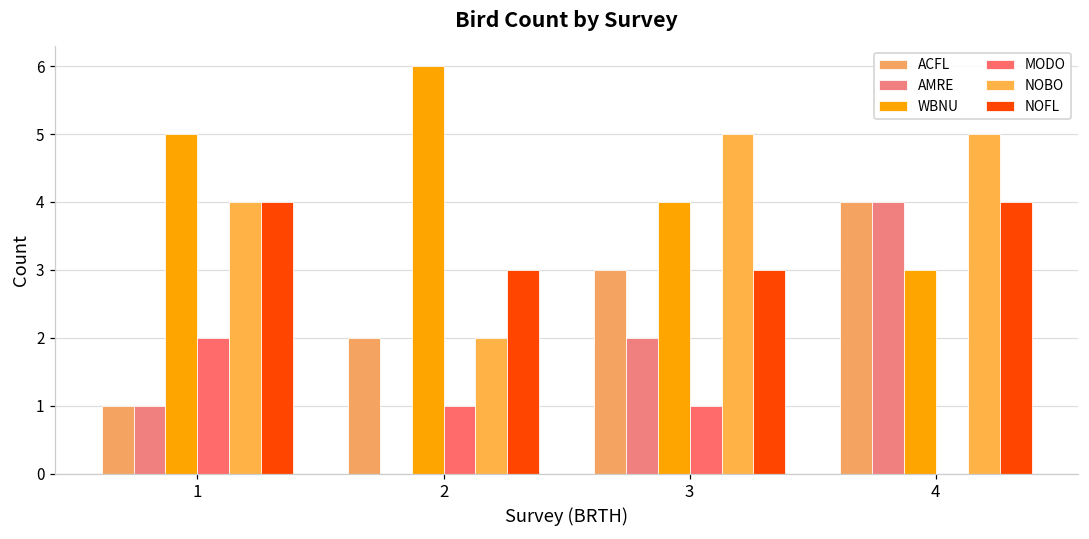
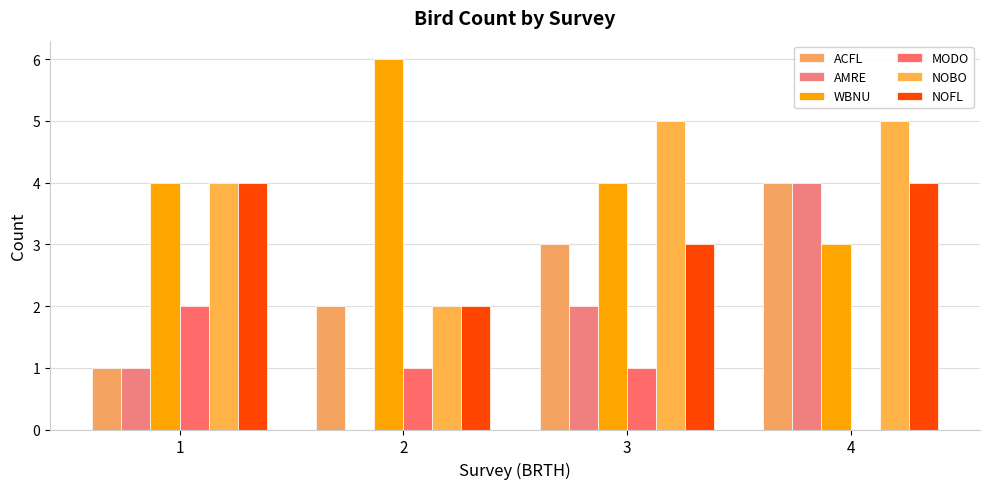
  {
    "WBNU": {
-     "1": 5,
+     "1": 4,
      "2": 6,
      "3": 4,
      "4": 3
    },
    "NOFL": {
      "1": 4,
-     "2": 3,
+     "2": 2,
      "3": 3,
      "4": 4
    }
  }
